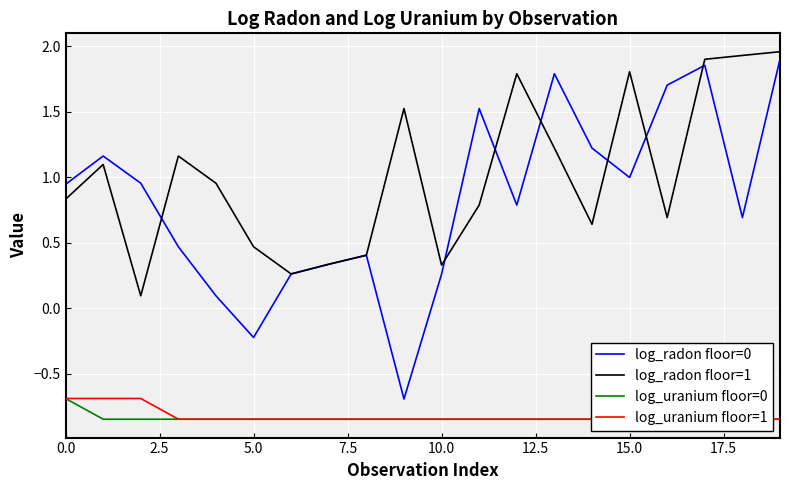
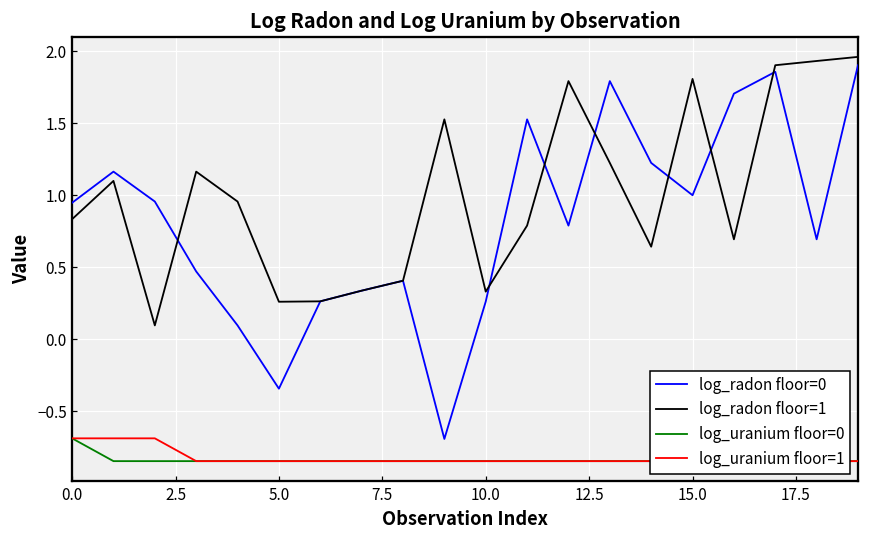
  {
    "log_radon floor=0": {
      "0.0": 0.95,
-     "5.0": -0.22,
+     "5.0": -0.34,
      "10.0": 0.26,
      "15.0": 1.00
    },
    "log_radon floor=1": {
      "0.0": 0.83,
-     "5.0": 0.47,
+     "5.0": 0.26,
      "10.0": 0.33,
      "15.0": 1.81
    }
  }
